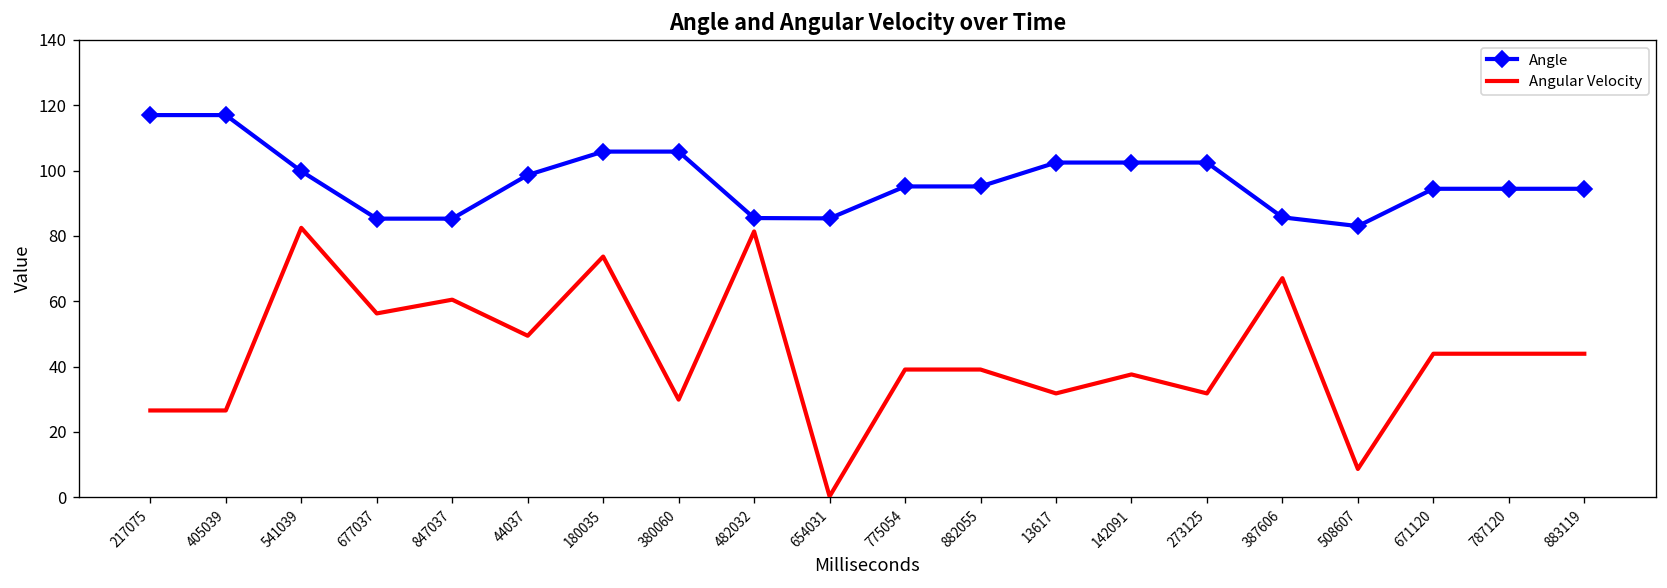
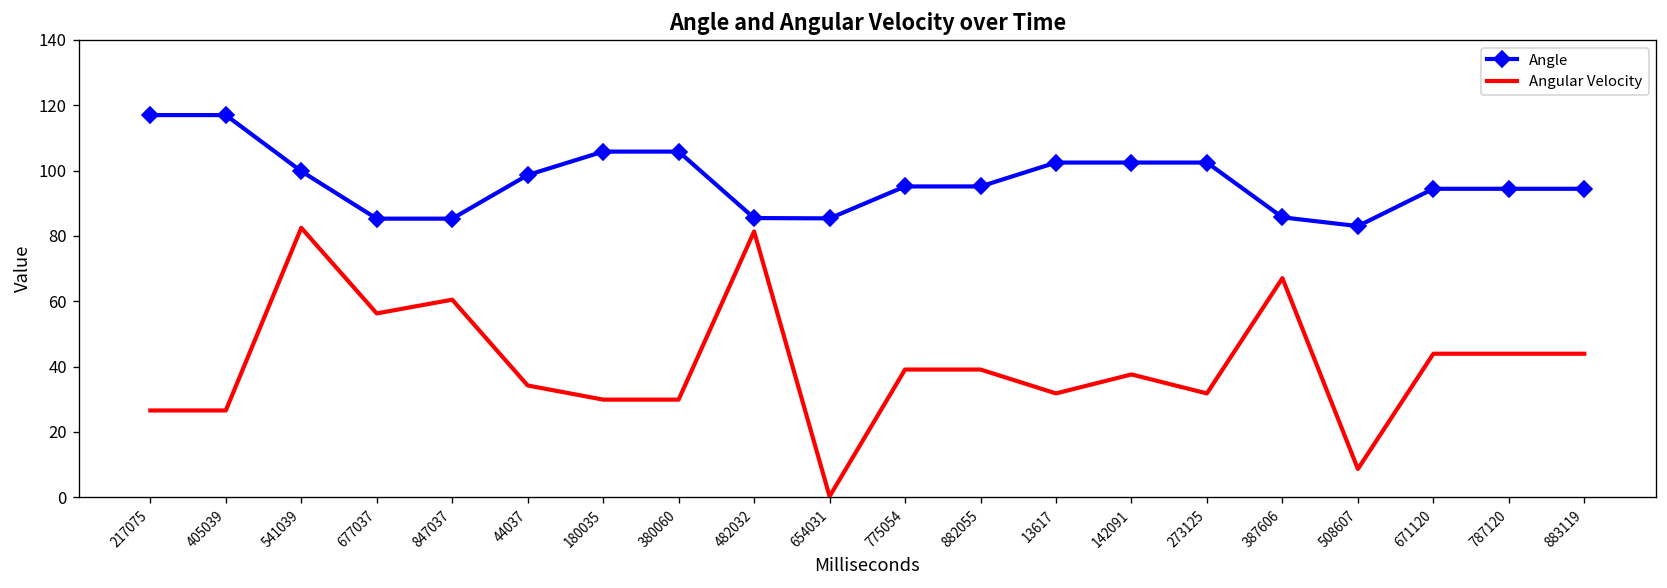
  {
    "Angle": {
      "217075": 117,
      "405039": 117,
      "541039": 100,
      "677037": 85,
      "847037": 85,
      "44037": 99,
      "180035": 106,
      "380060": 106,
      "482032": 85,
      "654031": 85,
      "775054": 95,
      "882055": 95,
      "13617": 102,
      "142091": 102,
      "273125": 102,
      "387606": 86,
      "508607": 83,
      "671120": 94,
      "787120": 94,
      "883119": 94
    },
    "Angular Velocity": {
      "217075": 27,
      "405039": 27,
      "541039": 82,
      "677037": 56,
      "847037": 60,
-     "44037": 49,
-     "180035": 74,
+     "44037": 34,
+     "180035": 30,
      "380060": 30,
      "482032": 81,
      "654031": 0,
      "775054": 39,
      "882055": 39,
      "13617": 32,
      "142091": 38,
      "273125": 32,
      "387606": 67,
      "508607": 9,
      "671120": 44,
      "787120": 44,
      "883119": 44
    }
  }
